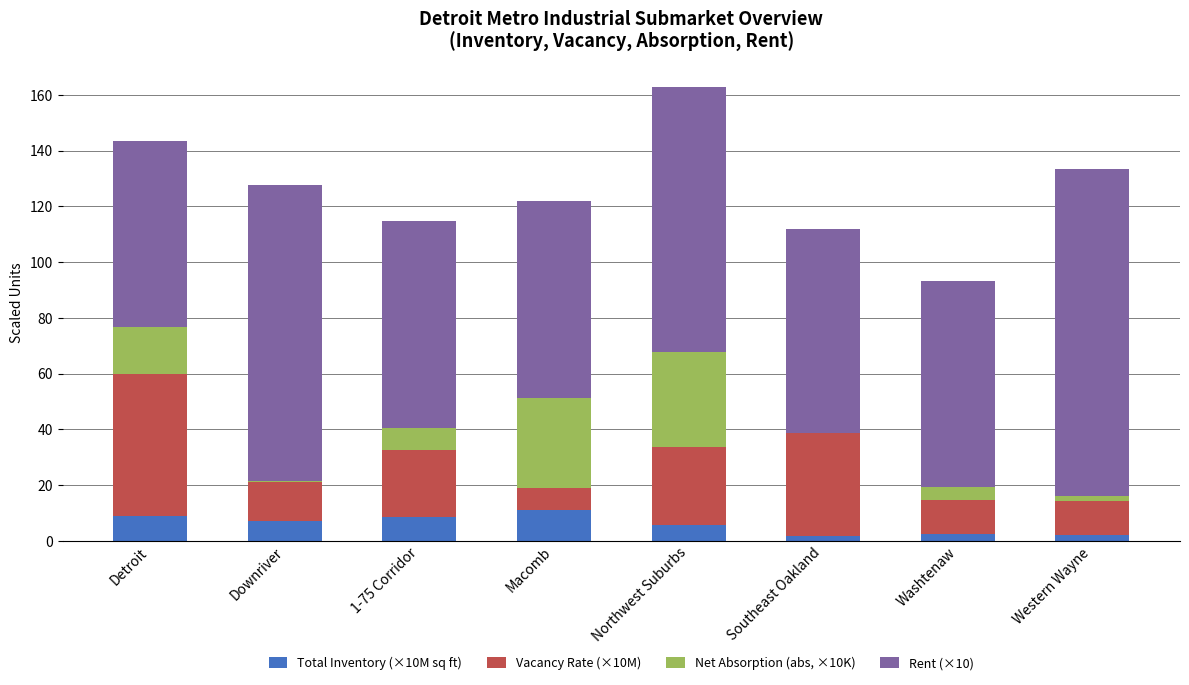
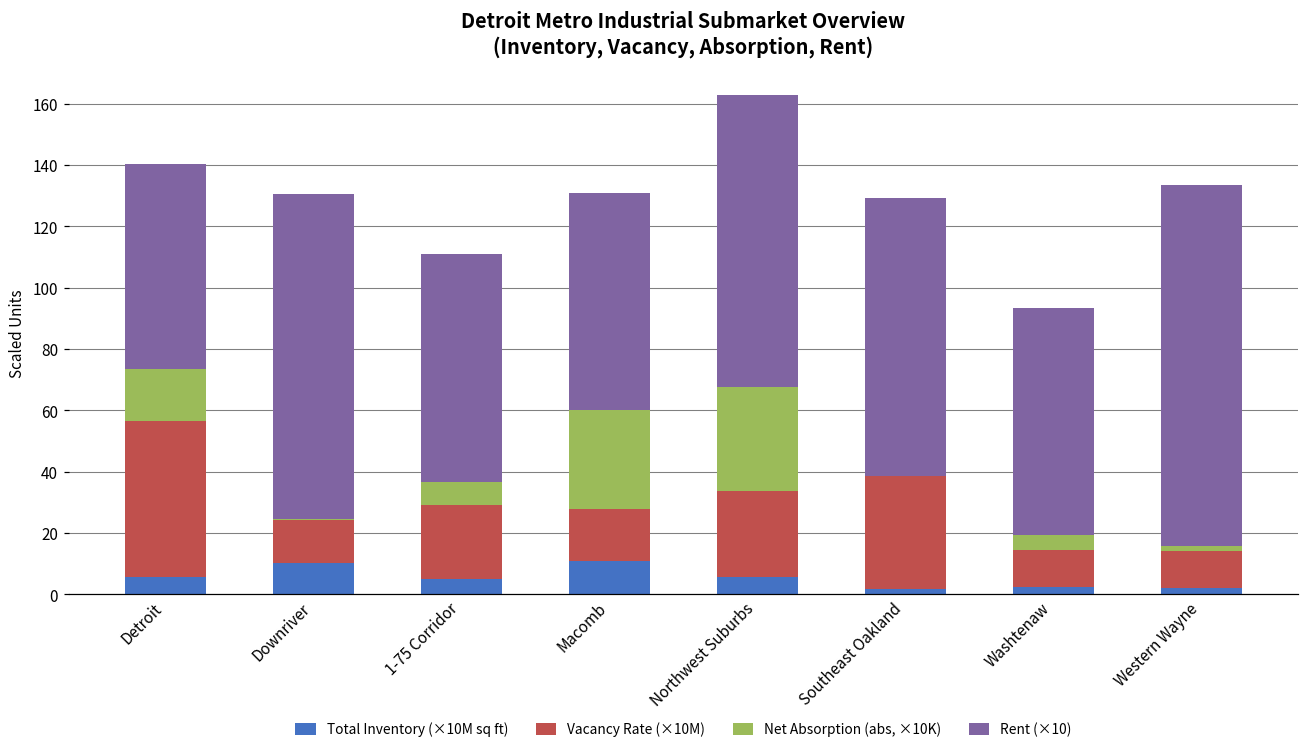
  {
    "Total Inventory (×10M sq ft)": {
-     "Detroit": 9,
-     "Downriver": 7,
-     "1-75 Corridor": 9,
+     "Detroit": 6,
+     "Downriver": 10,
+     "1-75 Corridor": 5,
      "Macomb": 11,
      "Northwest Suburbs": 6,
      "Southeast Oakland": 2,
      "Washtenaw": 2,
      "Western Wayne": 2
    },
    "Vacancy Rate (×10M)": {
      "Detroit": 51,
      "Downriver": 14,
      "1-75 Corridor": 24,
-     "Macomb": 8,
+     "Macomb": 17,
      "Northwest Suburbs": 28,
      "Southeast Oakland": 37,
      "Washtenaw": 12,
      "Western Wayne": 12
    },
    "Net Absorption (abs, ×10K)": {
      "Detroit": 17,
      "1-75 Corridor": 8,
      "Macomb": 32,
      "Northwest Suburbs": 34,
      "Southeast Oakland": 0,
      "Washtenaw": 5,
      "Western Wayne": 2
    },
    "Rent (×10)": {
      "Detroit": 67,
      "Downriver": 106,
      "1-75 Corridor": 74,
      "Macomb": 71,
      "Northwest Suburbs": 95,
-     "Southeast Oakland": 73,
+     "Southeast Oakland": 91,
      "Washtenaw": 74,
      "Western Wayne": 118
    }
  }
